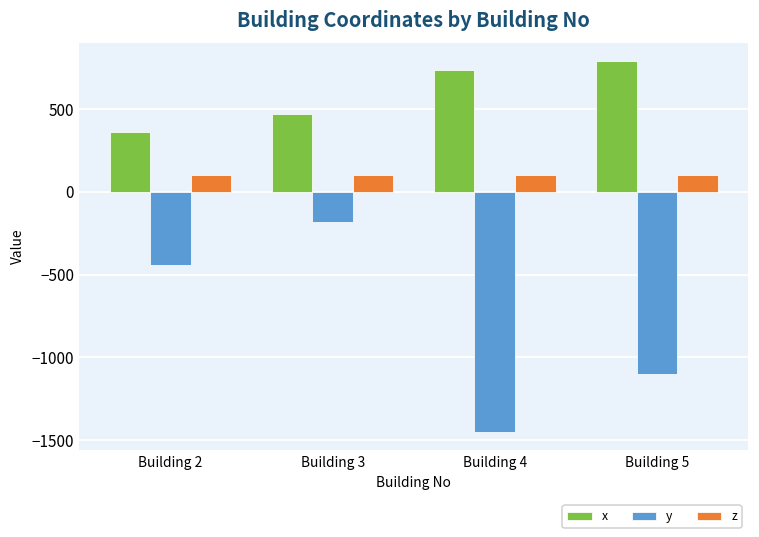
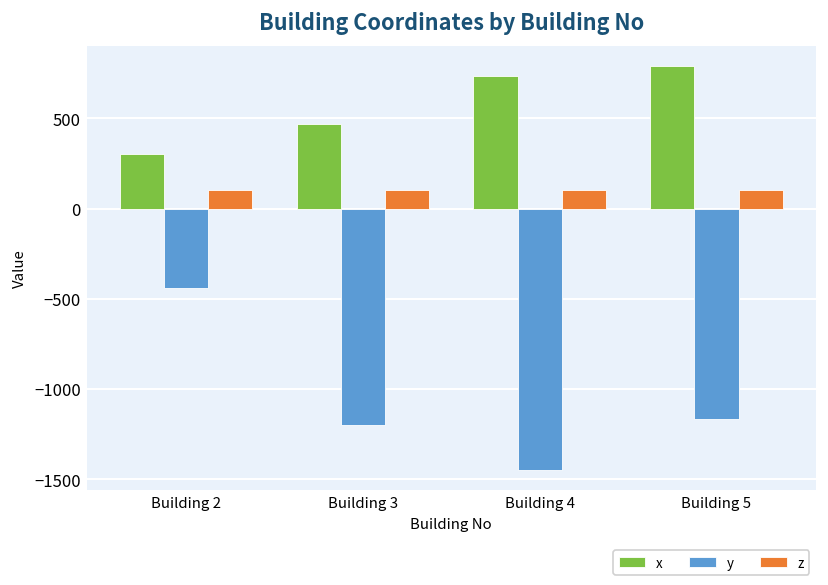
  {
    "x": {
-     "Building 2": 360,
+     "Building 2": 300,
      "Building 3": 470,
      "Building 4": 740,
      "Building 5": 790
    },
    "y": {
      "Building 2": -440,
-     "Building 3": -190,
+     "Building 3": -1200,
      "Building 4": -1450,
-     "Building 5": -1100
+     "Building 5": -1170
    },
    "z": {
      "Building 2": 100,
      "Building 3": 100,
      "Building 4": 100,
      "Building 5": 100
    }
  }
